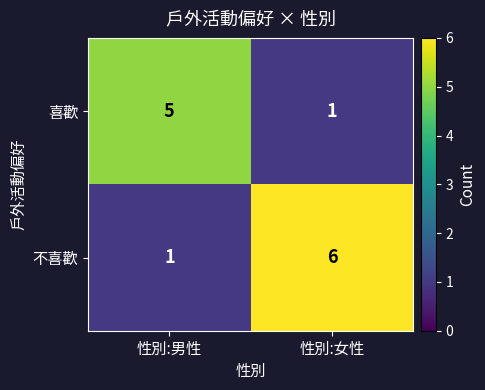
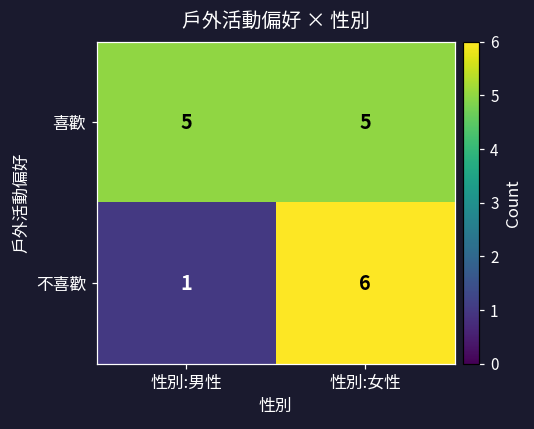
  {
    "喜歡": {
      "性別:男性": 5,
-     "性別:女性": 1
+     "性別:女性": 5
    },
    "不喜歡": {
      "性別:男性": 1,
      "性別:女性": 6
    }
  }
